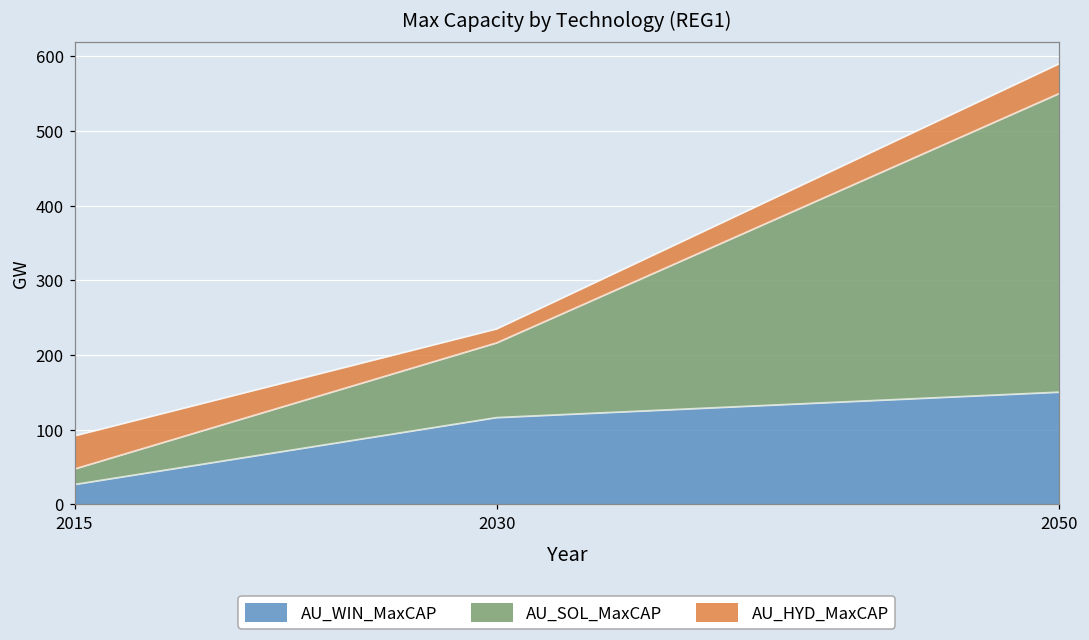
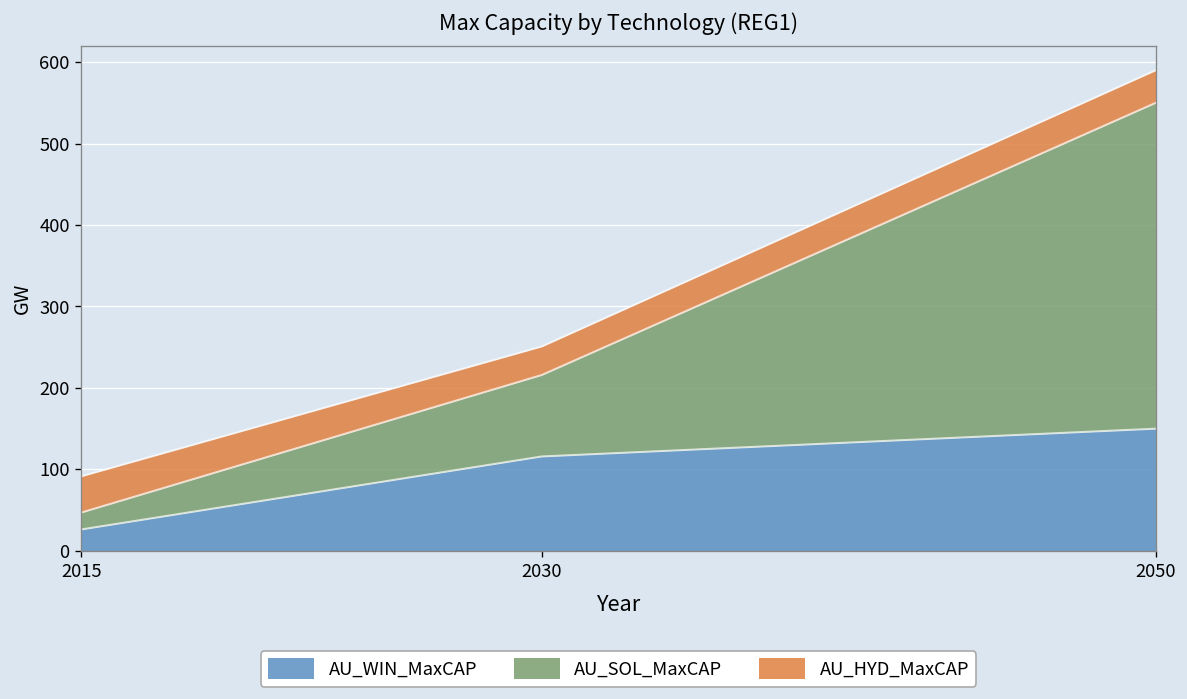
  {
    "AU_WIN_MaxCAP": {
      "2015": 30,
      "2030": 120,
      "2050": 150
    },
    "AU_SOL_MaxCAP": {
      "2015": 20,
      "2030": 100,
      "2050": 400
    },
    "AU_HYD_MaxCAP": {
      "2015": 40,
-     "2030": 20,
+     "2030": 40,
      "2050": 40
    }
  }
